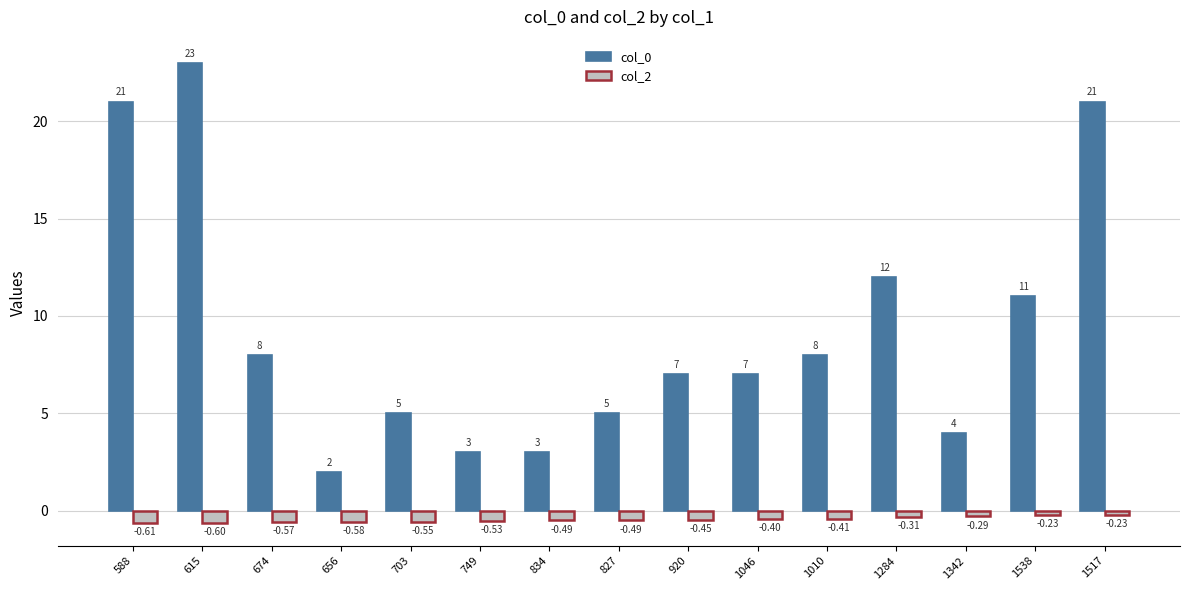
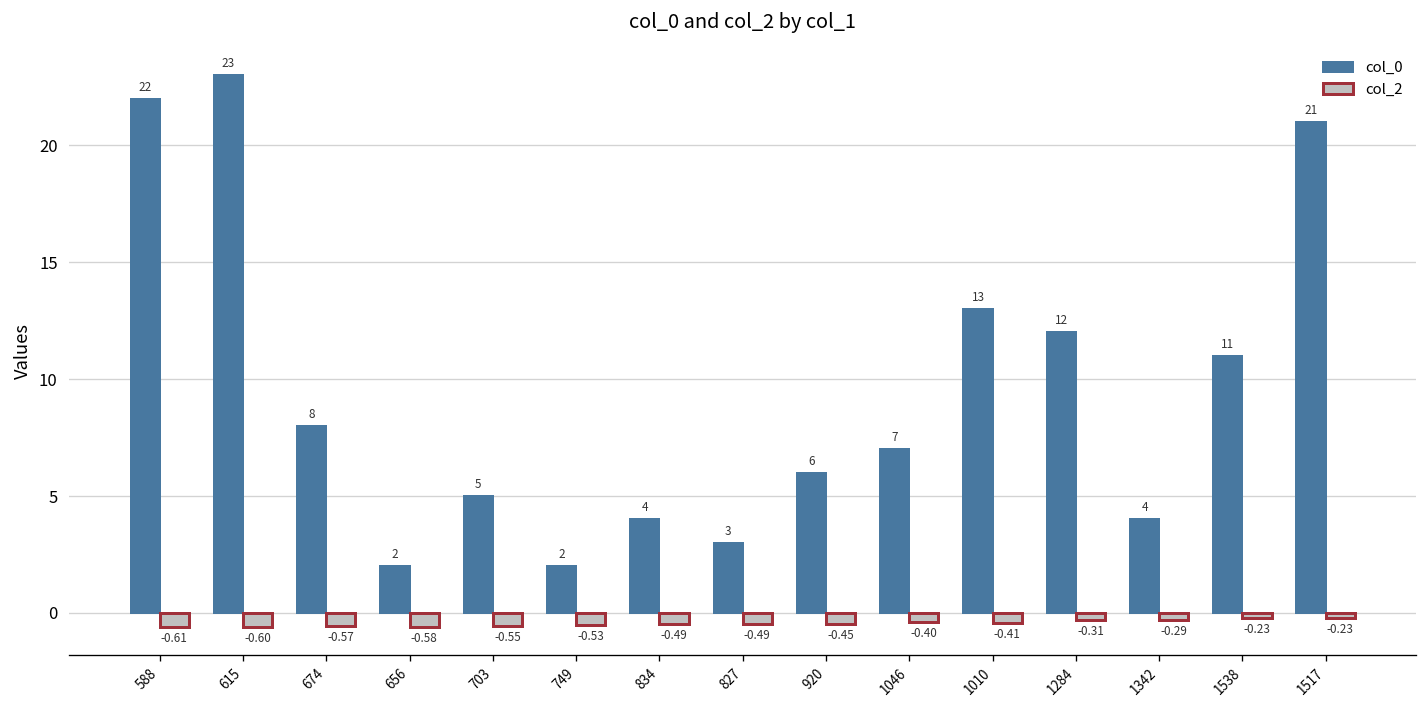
  {
    "col_0": {
-     "588": 21,
+     "588": 22,
      "615": 23,
      "674": 8,
      "656": 2,
      "703": 5,
-     "749": 3,
-     "834": 3,
-     "827": 5,
-     "920": 7,
+     "749": 2,
+     "834": 4,
+     "827": 3,
+     "920": 6,
      "1046": 7,
-     "1010": 8,
+     "1010": 13,
      "1284": 12,
      "1342": 4,
      "1538": 11,
      "1517": 21
    },
    "col_2": {
      "588": -0.61,
      "615": -0.60,
      "674": -0.57,
      "656": -0.58,
      "703": -0.55,
      "749": -0.53,
      "834": -0.49,
      "827": -0.49,
      "920": -0.45,
      "1046": -0.40,
      "1010": -0.41,
      "1284": -0.31,
      "1342": -0.29,
      "1538": -0.23,
      "1517": -0.23
    }
  }
